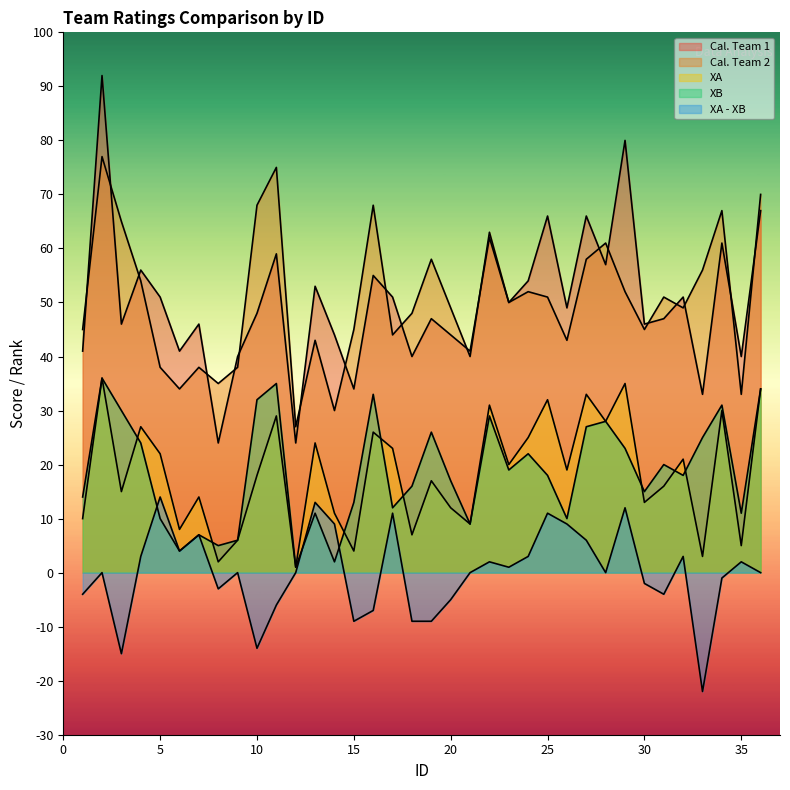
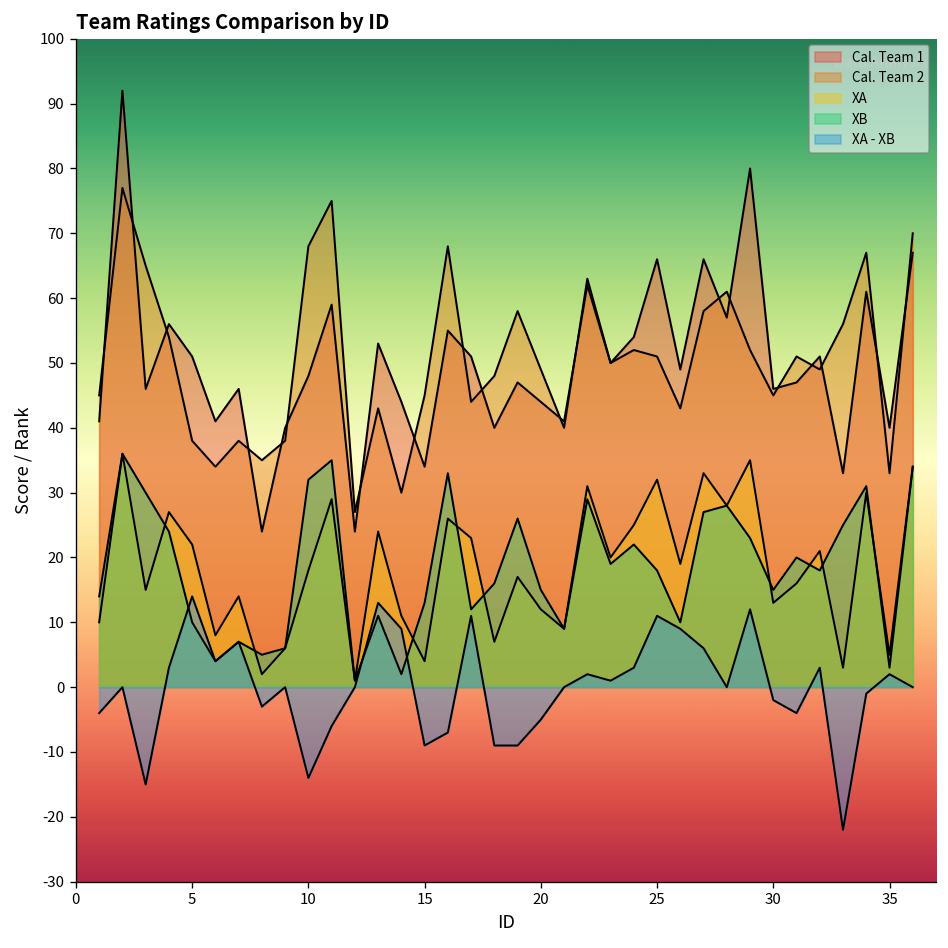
  {
    "XB": {
      "5": 10,
      "10": 32,
      "15": 13,
-     "20": 17,
+     "20": 15,
      "25": 18,
      "30": 15,
-     "35": 11
+     "35": 3
    }
  }
